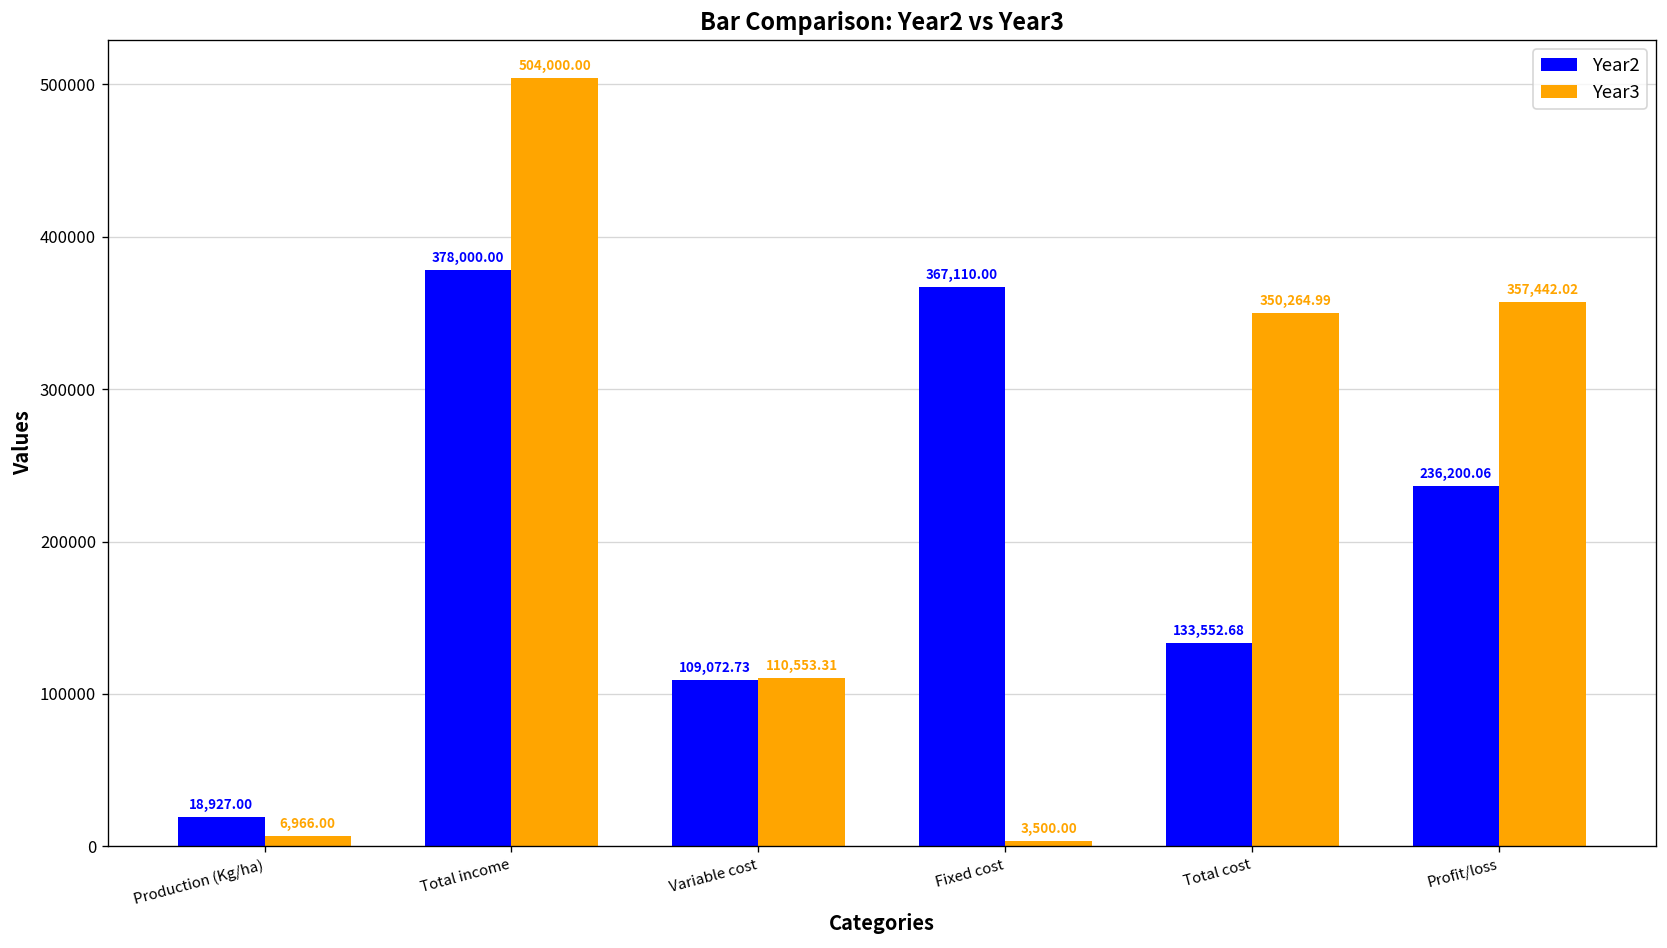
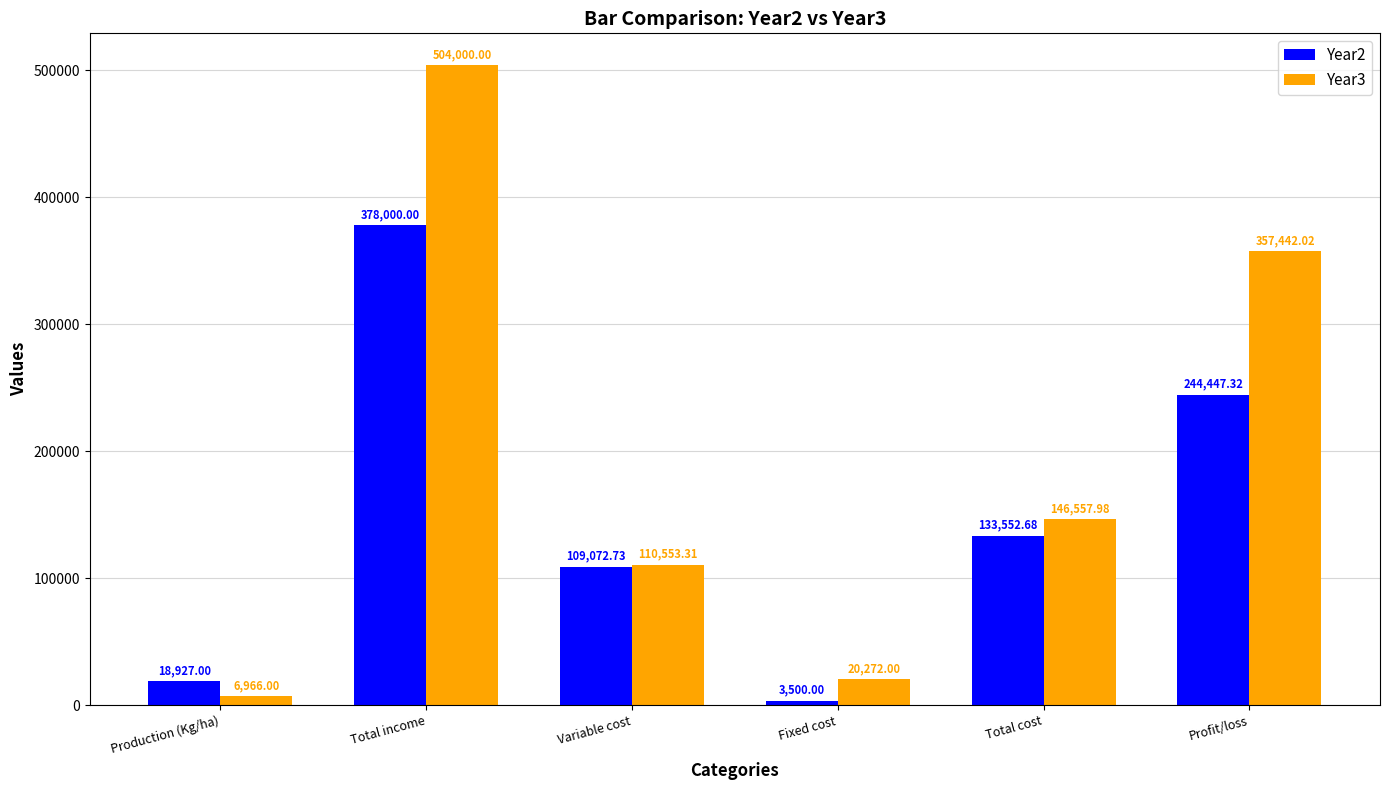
  {
    "Year2": {
      "Production (Kg/ha)": "18,927.00",
      "Total income": "378,000.00",
      "Variable cost": "109,072.73",
-     "Fixed cost": "367,110.00",
+     "Fixed cost": "3,500.00",
      "Total cost": "133,552.68",
-     "Profit/loss": "236,200.06"
+     "Profit/loss": "244,447.32"
    },
    "Year3": {
      "Production (Kg/ha)": "6,966.00",
      "Total income": "504,000.00",
      "Variable cost": "110,553.31",
-     "Fixed cost": "3,500.00",
-     "Total cost": "350,264.99",
+     "Fixed cost": "20,272.00",
+     "Total cost": "146,557.98",
      "Profit/loss": "357,442.02"
    }
  }
